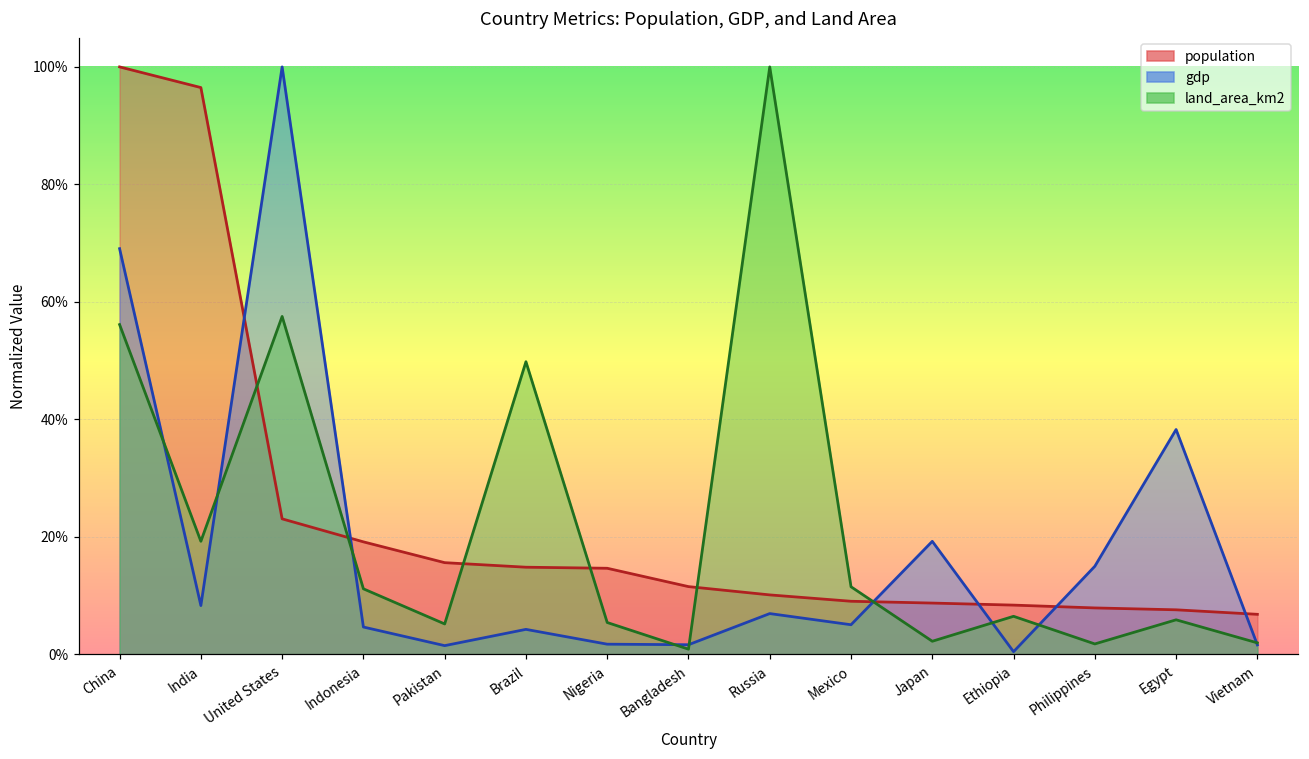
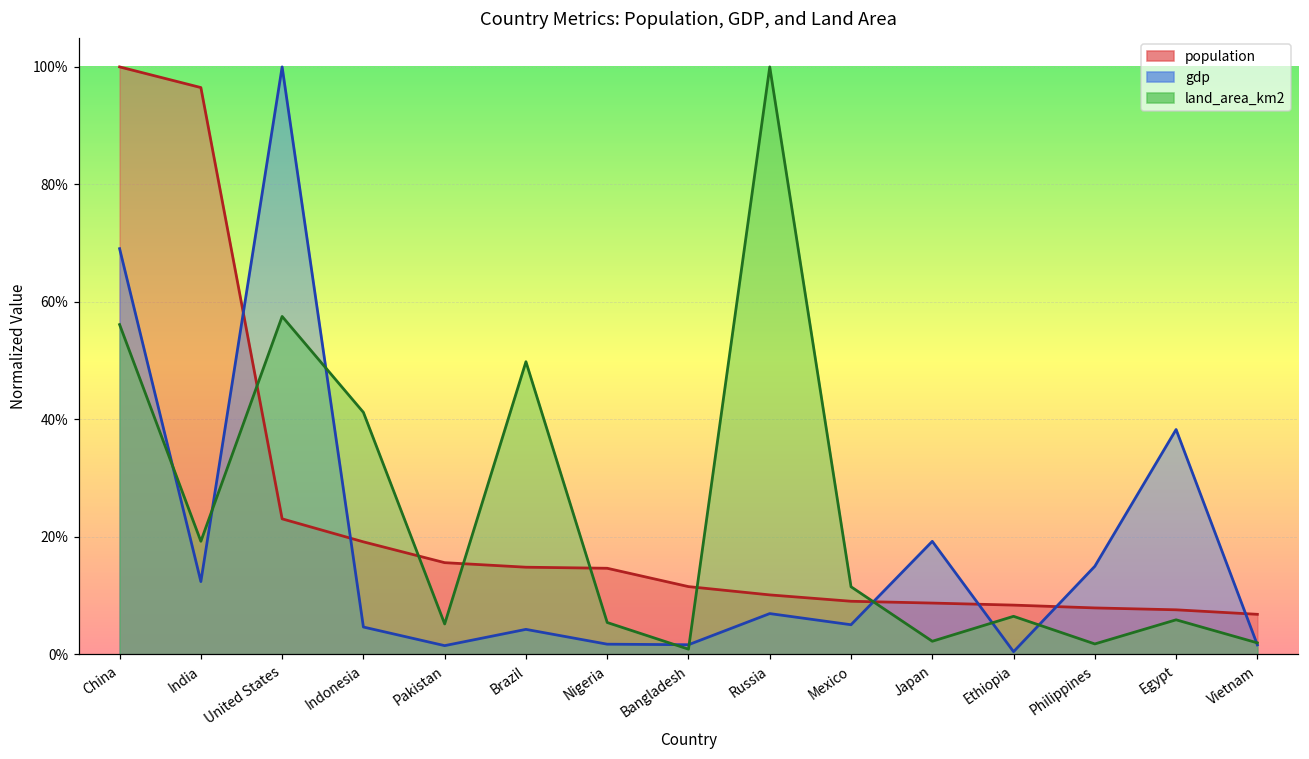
  {
    "population": {
      "China": "100%",
      "India": "96%",
      "United States": "23%",
      "Indonesia": "19%",
      "Pakistan": "16%",
      "Brazil": "15%",
      "Nigeria": "15%",
      "Bangladesh": "12%",
      "Russia": "10%",
      "Mexico": "9%",
      "Japan": "9%",
      "Ethiopia": "8%",
      "Philippines": "8%",
      "Egypt": "8%",
      "Vietnam": "7%"
    },
    "gdp": {
      "China": "69%",
-     "India": "8%",
+     "India": "12%",
      "United States": "100%",
      "Indonesia": "5%",
      "Pakistan": "1%",
      "Brazil": "4%",
      "Nigeria": "2%",
      "Bangladesh": "2%",
      "Russia": "7%",
      "Mexico": "5%",
      "Japan": "19%",
      "Ethiopia": "0%",
      "Philippines": "15%",
      "Egypt": "38%"
    },
    "land_area_km2": {
      "China": "56%",
      "India": "19%",
      "United States": "58%",
-     "Indonesia": "11%",
+     "Indonesia": "41%",
      "Pakistan": "5%",
      "Brazil": "50%",
      "Nigeria": "5%",
      "Bangladesh": "1%",
      "Russia": "100%",
      "Mexico": "11%",
      "Japan": "2%",
      "Ethiopia": "6%",
      "Philippines": "2%",
      "Egypt": "6%"
    }
  }
